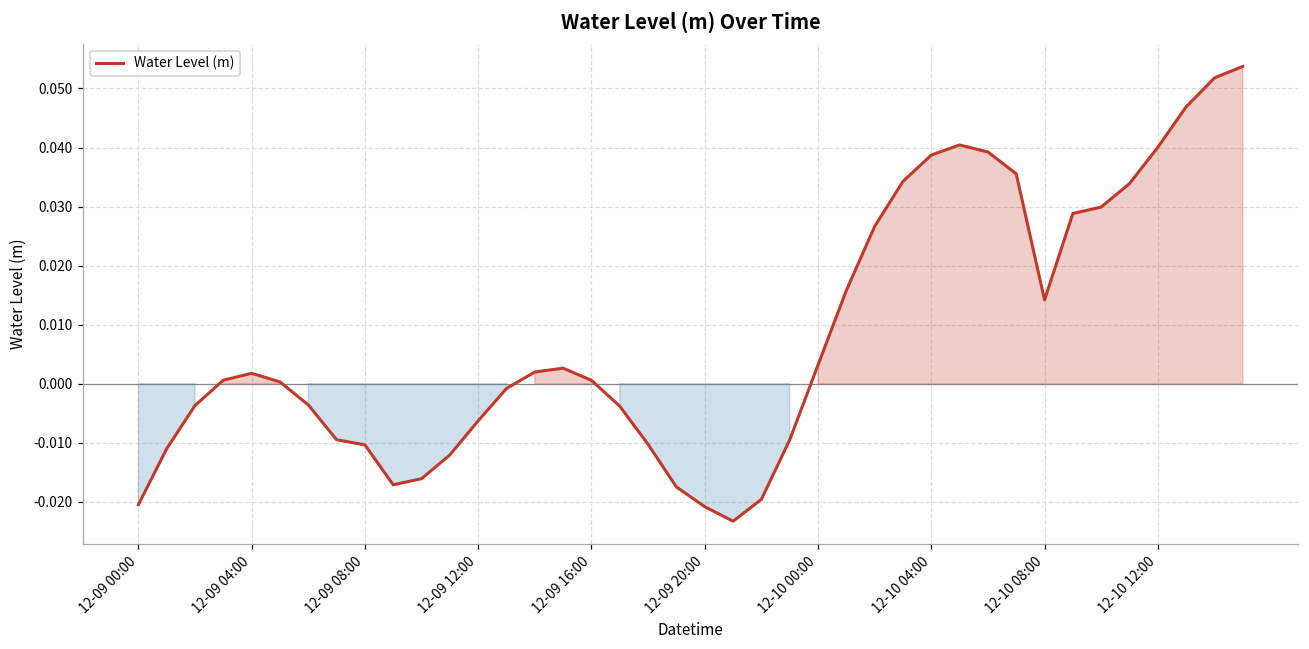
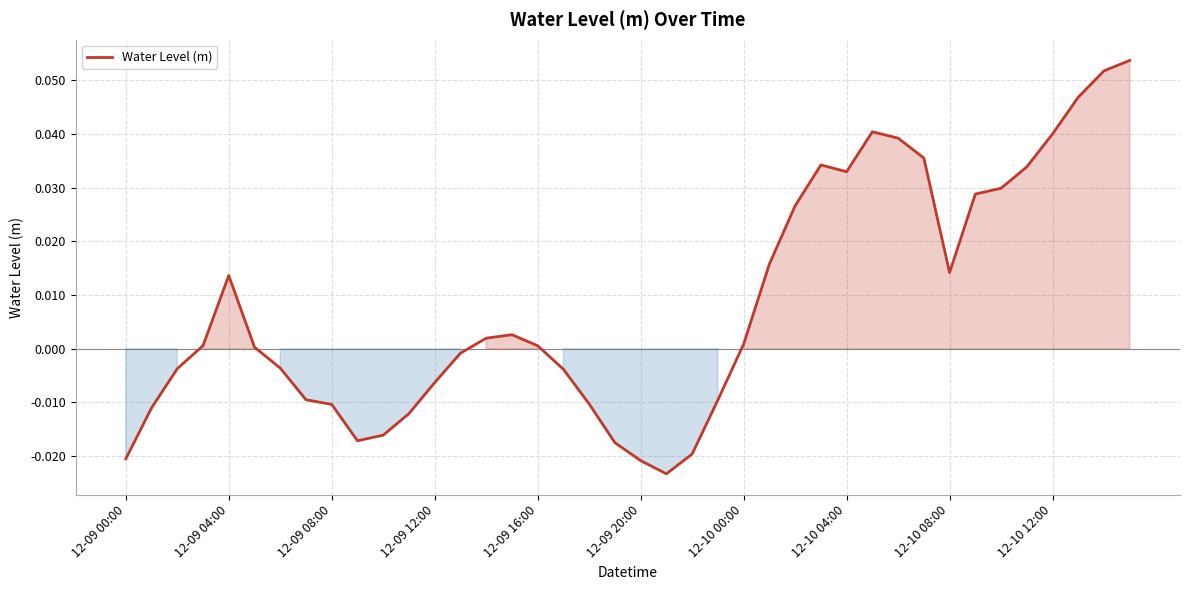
  {
    "12-09 00:00": -0.021,
-   "12-09 04:00": 0.002,
+   "12-09 04:00": 0.014,
    "12-09 08:00": -0.010,
    "12-09 12:00": -0.006,
    "12-09 16:00": 0.001,
    "12-09 20:00": -0.021,
-   "12-10 00:00": 0.003,
-   "12-10 04:00": 0.039,
+   "12-10 00:00": 0.001,
+   "12-10 04:00": 0.033,
    "12-10 08:00": 0.014,
    "12-10 12:00": 0.040
  }
